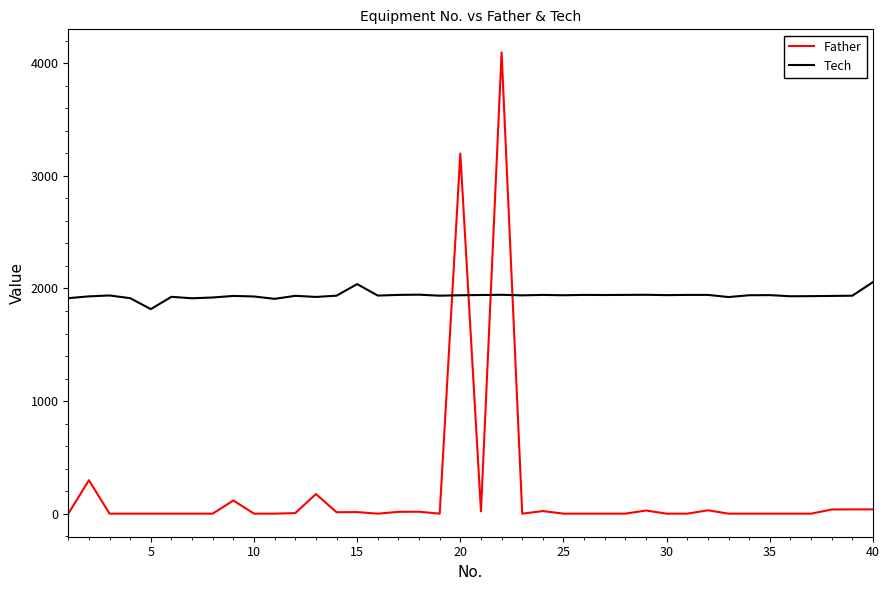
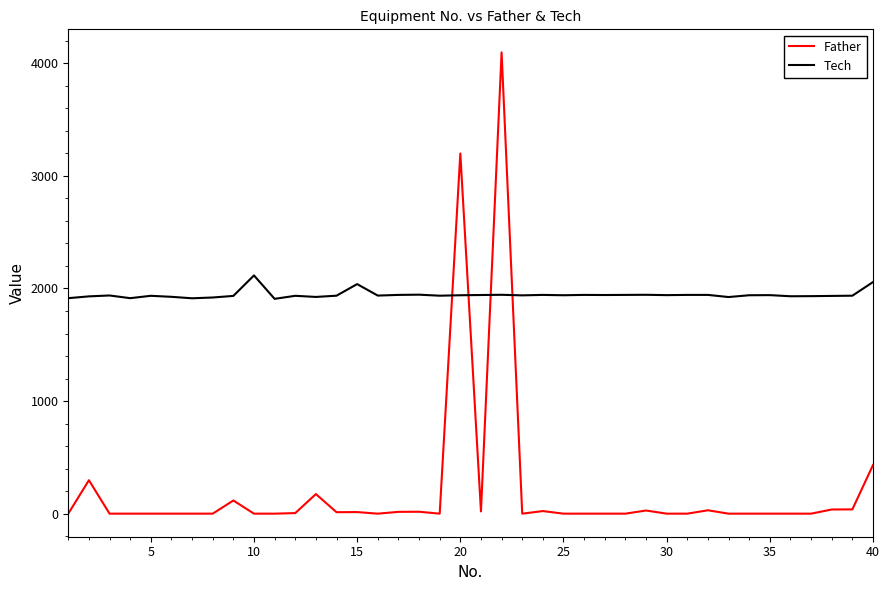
  {
    "Father": {
      "5": 0,
      "10": 0,
      "15": 10,
      "20": 3200,
      "25": 0,
      "30": 0,
      "35": 0,
-     "40": 40
+     "40": 430
    },
    "Tech": {
-     "5": 1820,
-     "10": 1930,
+     "5": 1940,
+     "10": 2120,
      "15": 2040,
      "20": 1940,
      "25": 1940,
      "30": 1940,
      "35": 1940,
      "40": 2060
    }
  }
